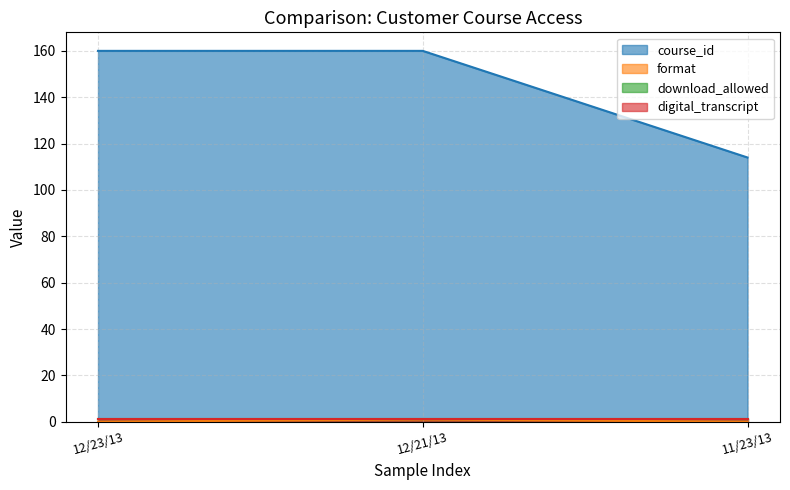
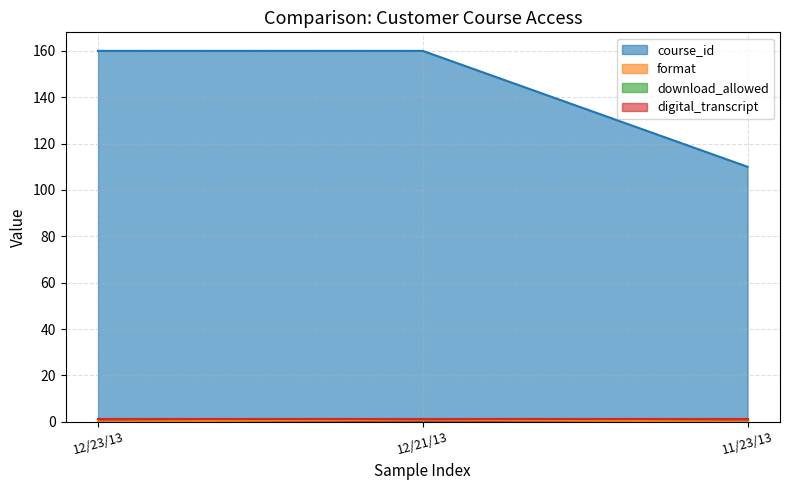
  {
    "course_id": {
      "12/23/13": 160,
      "12/21/13": 160,
-     "11/23/13": 114
+     "11/23/13": 110
    }
  }
